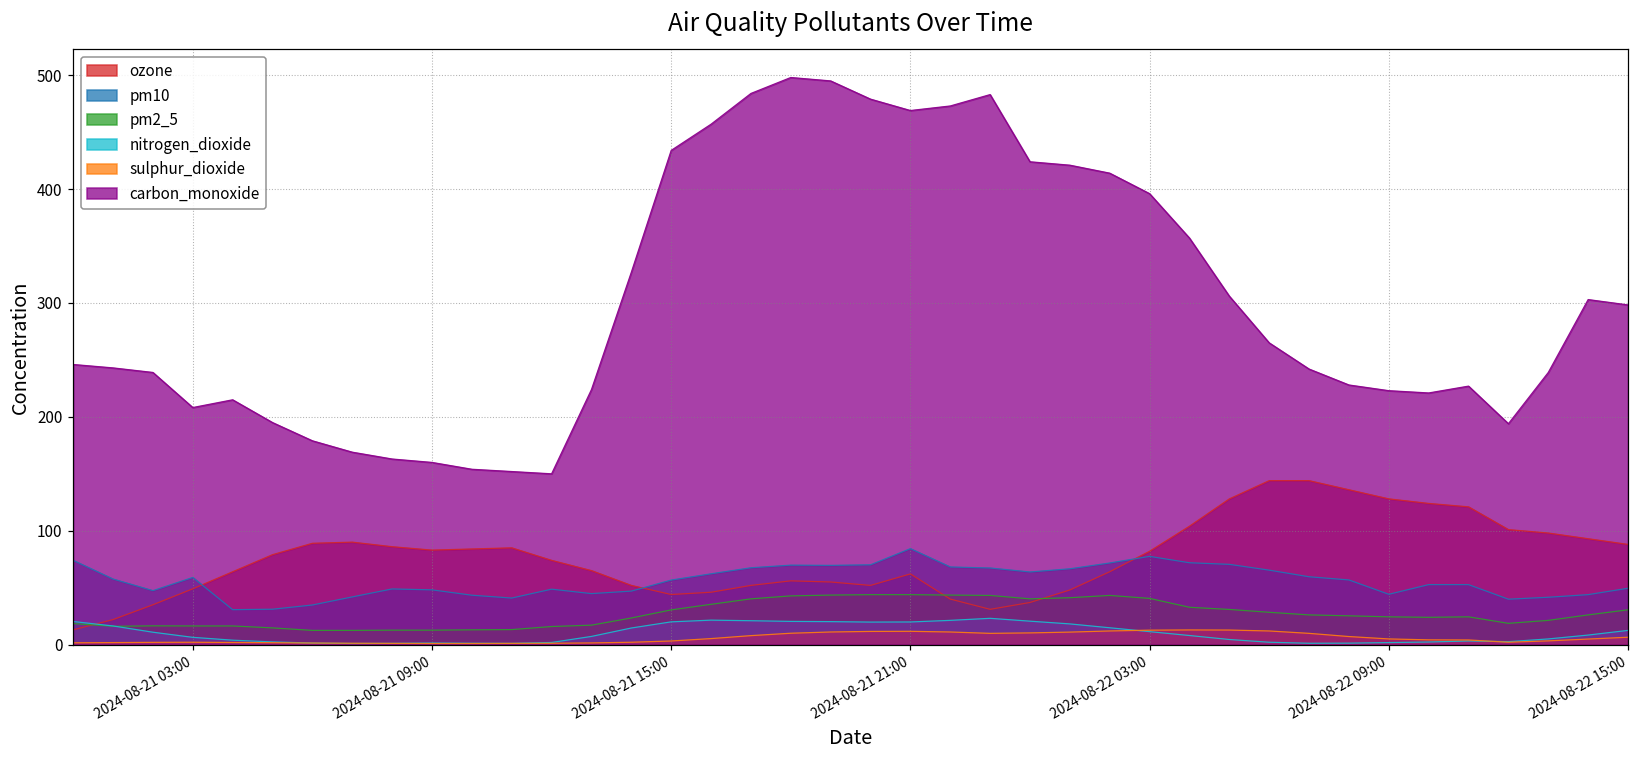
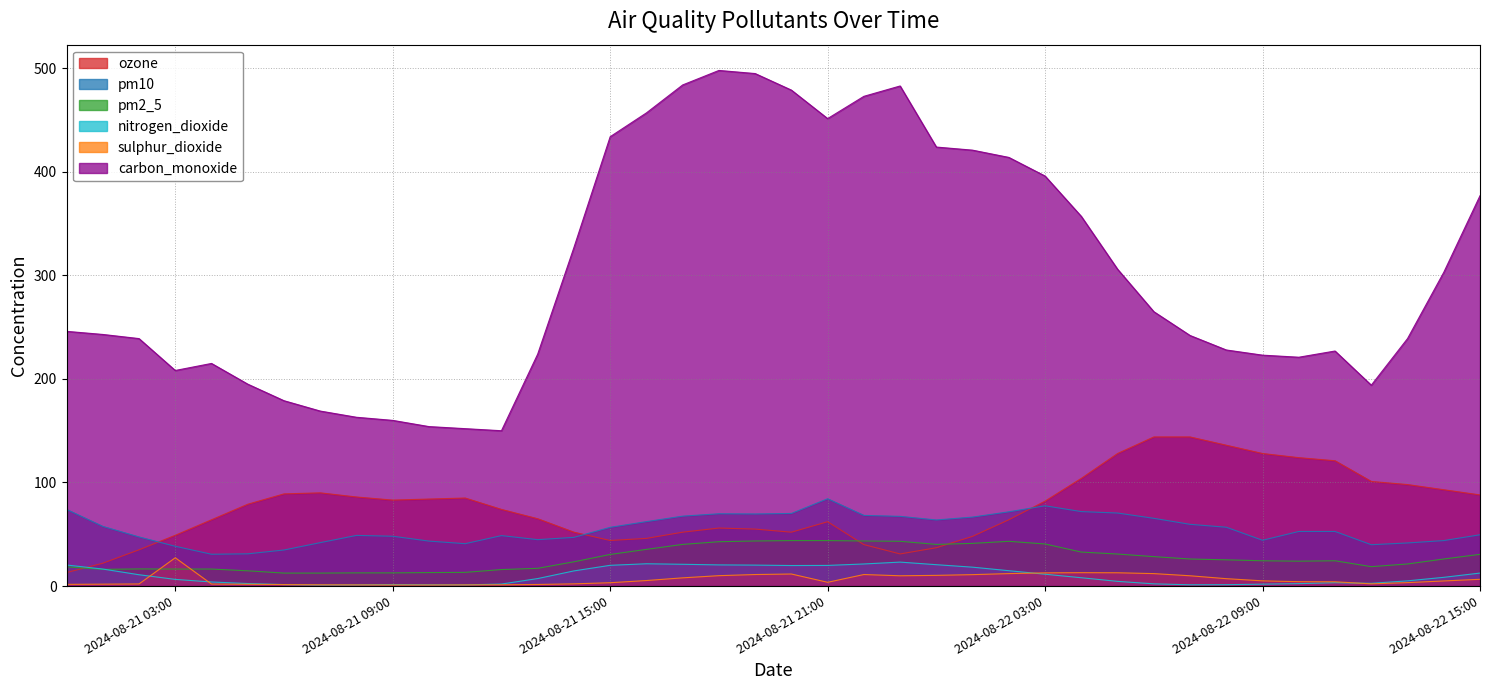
  {
    "ozone": {
      "2024-08-21 03:00": 49,
      "2024-08-21 09:00": 83,
      "2024-08-21 15:00": 44,
      "2024-08-21 21:00": 62,
      "2024-08-22 03:00": 82,
      "2024-08-22 09:00": 128,
      "2024-08-22 15:00": 88
    },
    "pm10": {
-     "2024-08-21 03:00": 59,
+     "2024-08-21 03:00": 38,
      "2024-08-21 09:00": 48,
      "2024-08-21 15:00": 57,
      "2024-08-21 21:00": 84,
      "2024-08-22 03:00": 78,
      "2024-08-22 09:00": 44,
      "2024-08-22 15:00": 50
    },
    "pm2_5": {
      "2024-08-21 03:00": 16,
      "2024-08-21 09:00": 13,
      "2024-08-21 15:00": 31,
      "2024-08-21 21:00": 44,
      "2024-08-22 03:00": 41,
      "2024-08-22 09:00": 24,
      "2024-08-22 15:00": 31
    },
    "nitrogen_dioxide": {
      "2024-08-21 03:00": 6,
      "2024-08-21 15:00": 20,
      "2024-08-21 21:00": 20,
      "2024-08-22 09:00": 2,
      "2024-08-22 15:00": 13
    },
    "sulphur_dioxide": {
-     "2024-08-21 03:00": 2,
+     "2024-08-21 03:00": 27,
      "2024-08-21 15:00": 3,
-     "2024-08-21 21:00": 12,
+     "2024-08-21 21:00": 4,
      "2024-08-22 09:00": 5,
      "2024-08-22 15:00": 7
    },
    "carbon_monoxide": {
      "2024-08-21 03:00": 208,
      "2024-08-21 09:00": 160,
      "2024-08-21 15:00": 434,
-     "2024-08-21 21:00": 469,
+     "2024-08-21 21:00": 452,
      "2024-08-22 03:00": 396,
      "2024-08-22 09:00": 223,
-     "2024-08-22 15:00": 298
+     "2024-08-22 15:00": 377
    }
  }
